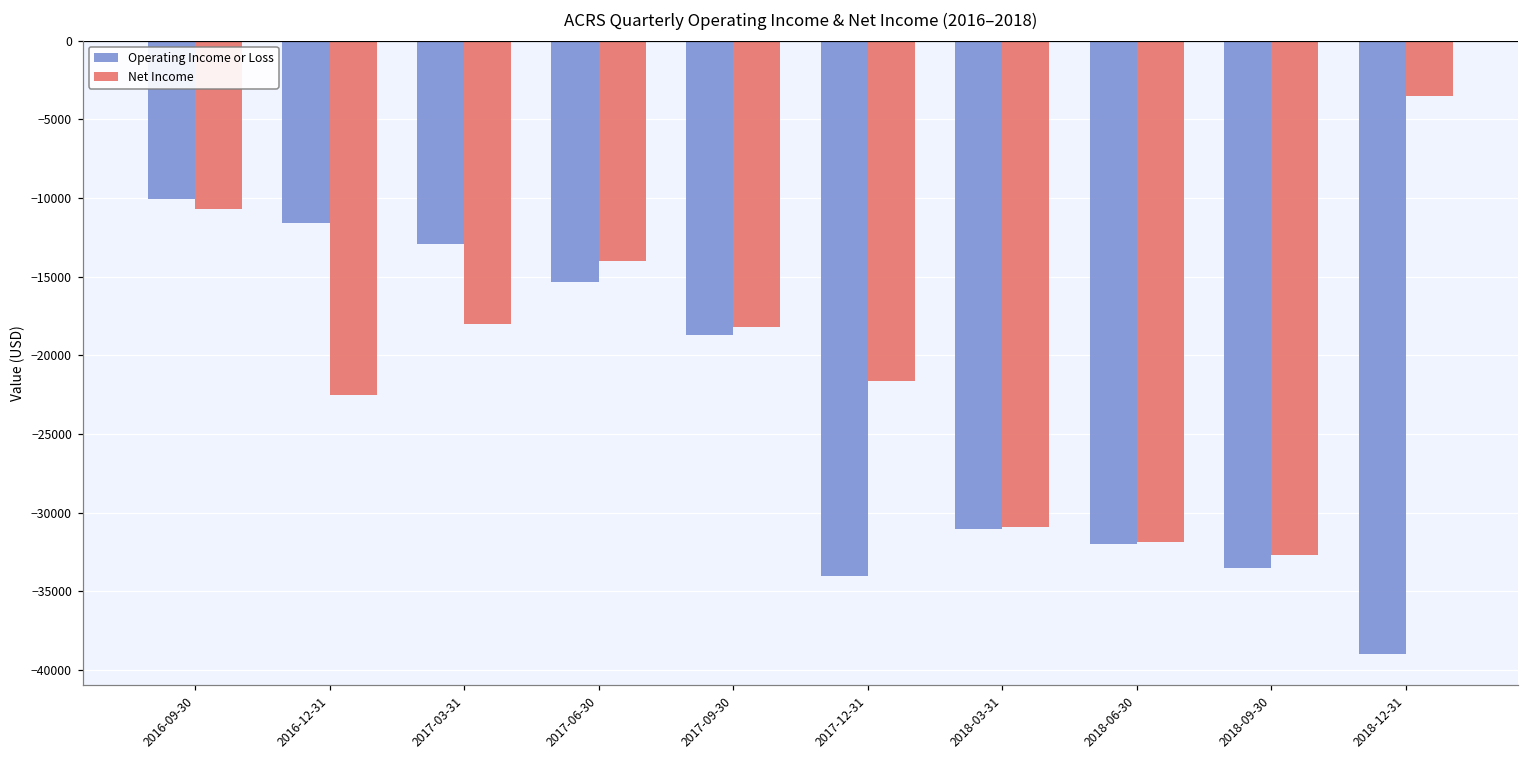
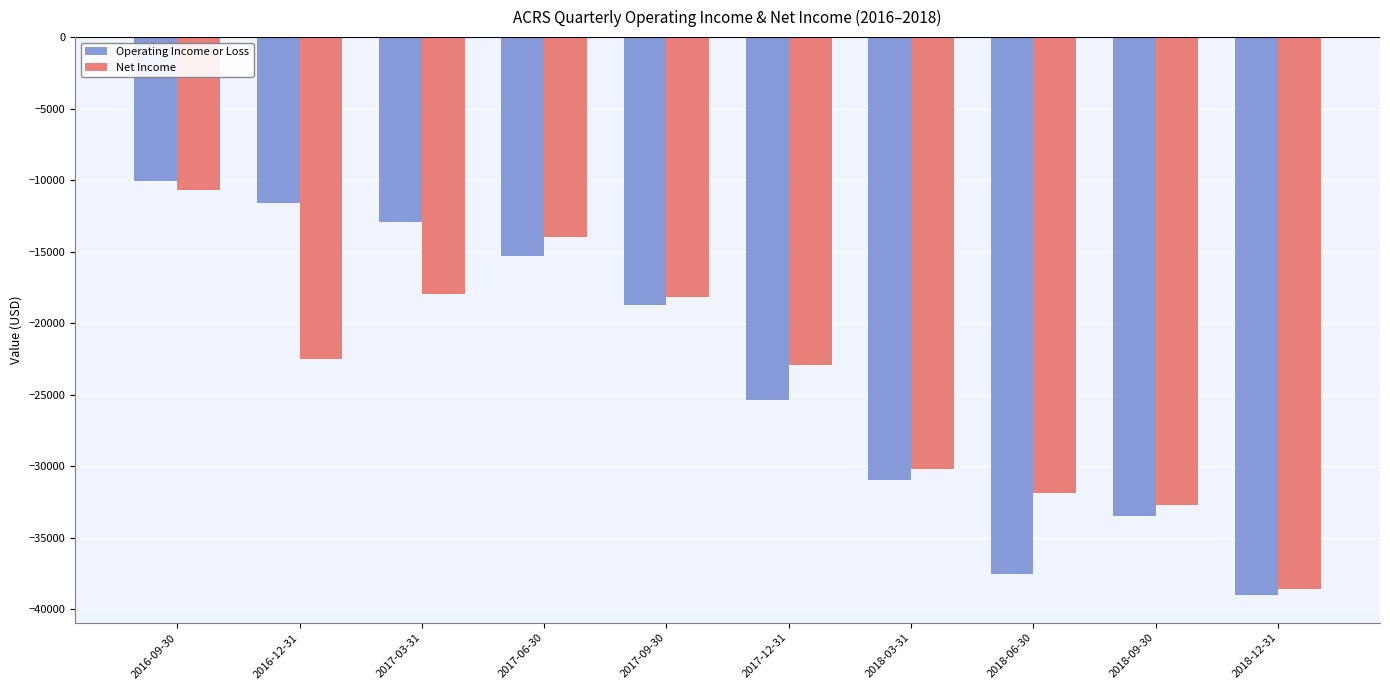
  {
    "Operating Income or Loss": {
      "2016-09-30": -10100,
      "2016-12-31": -11600,
      "2017-03-31": -12900,
      "2017-06-30": -15300,
      "2017-09-30": -18700,
-     "2017-12-31": -34000,
+     "2017-12-31": -25400,
      "2018-03-31": -31000,
-     "2018-06-30": -32000,
+     "2018-06-30": -37500,
      "2018-09-30": -33500,
      "2018-12-31": -39000
    },
    "Net Income": {
      "2016-09-30": -10700,
      "2016-12-31": -22500,
      "2017-03-31": -18000,
      "2017-06-30": -14000,
      "2017-09-30": -18200,
-     "2017-12-31": -21600,
-     "2018-03-31": -30900,
+     "2017-12-31": -22900,
+     "2018-03-31": -30200,
      "2018-06-30": -31900,
      "2018-09-30": -32700,
-     "2018-12-31": -3500
+     "2018-12-31": -38600
    }
  }
